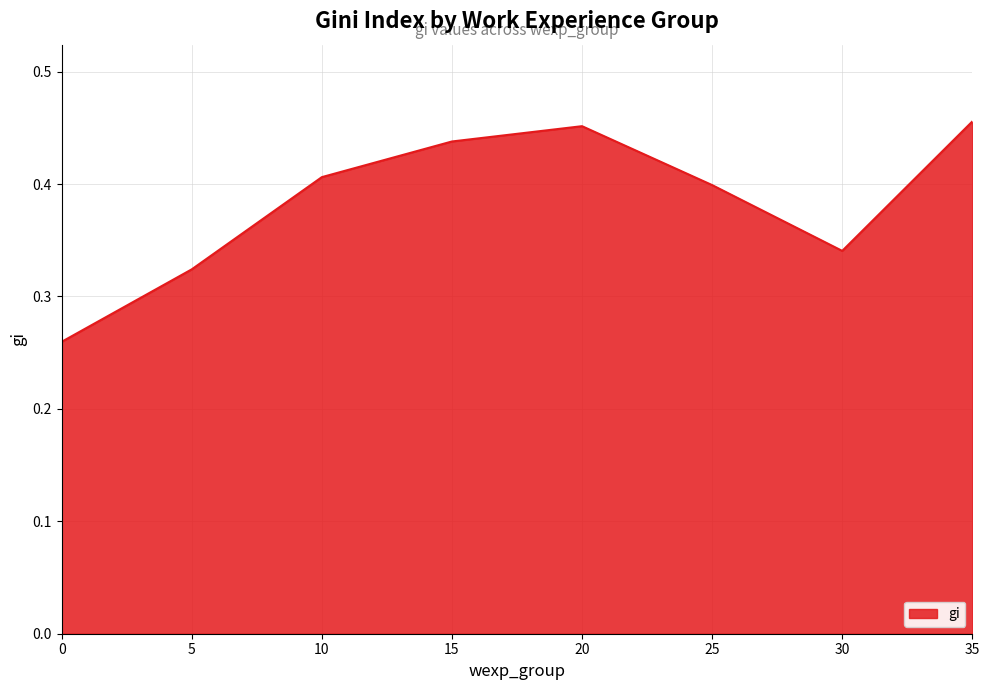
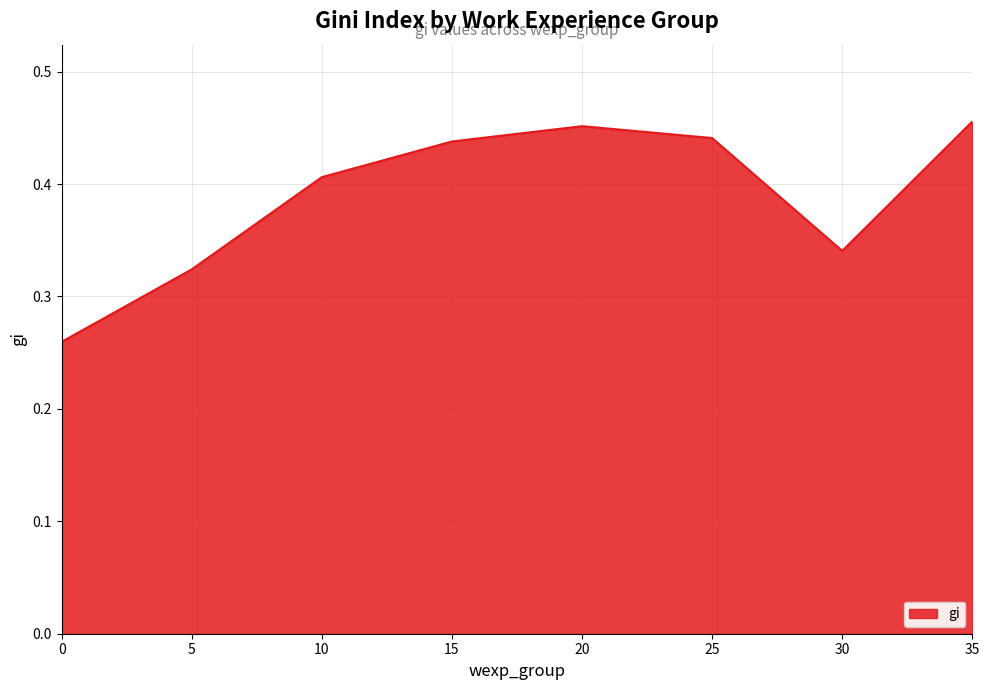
  {
    "0": 0.260,
    "5": 0.324,
    "10": 0.406,
    "15": 0.438,
    "20": 0.452,
-   "25": 0.399,
+   "25": 0.441,
    "30": 0.341,
    "35": 0.456
  }
